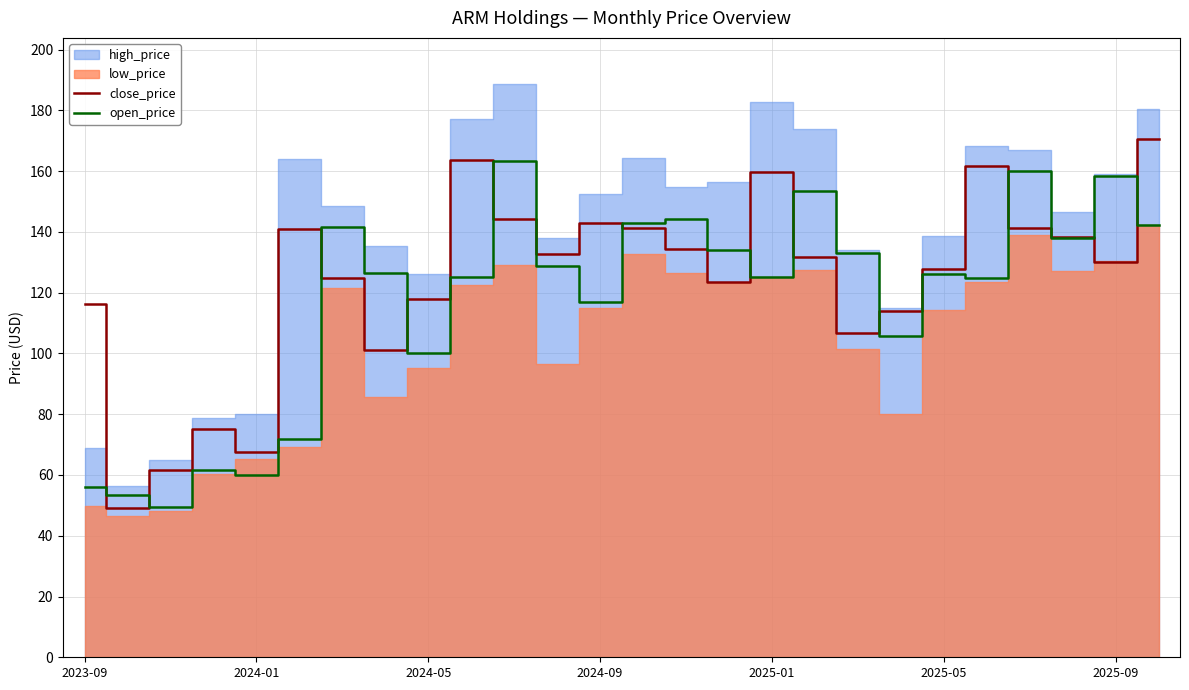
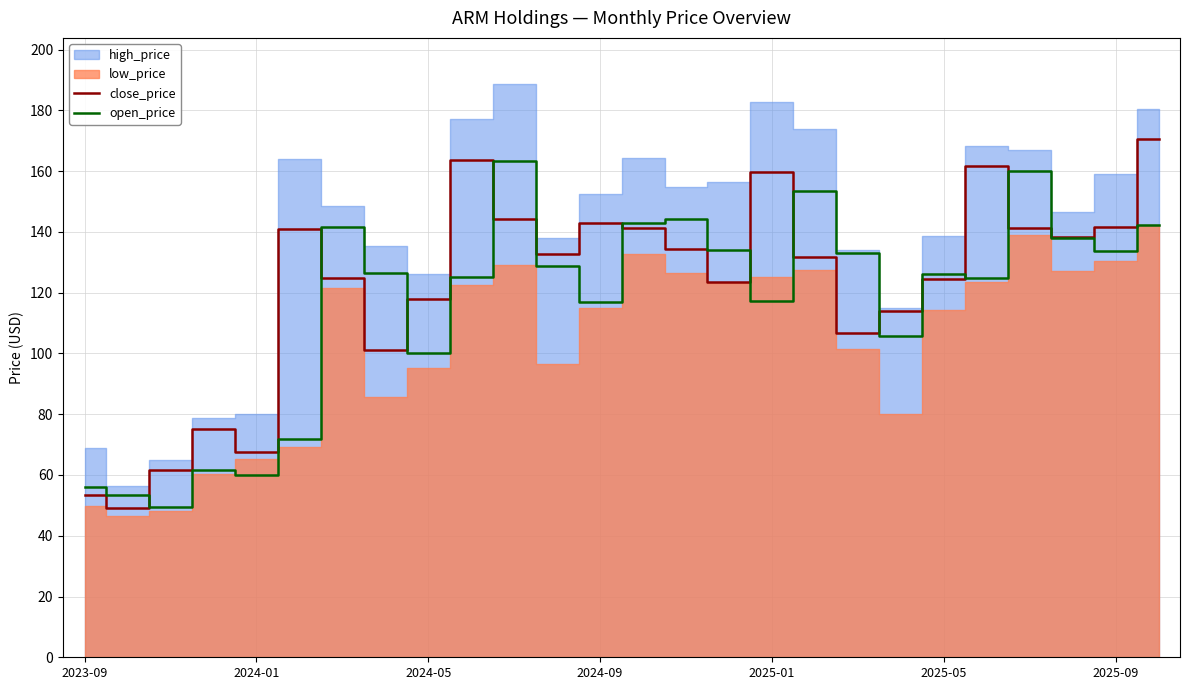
  {
    "close_price": {
-     "2023-09": 116,
+     "2023-09": 54,
      "2024-01": 68,
      "2024-05": 118,
      "2024-09": 143,
      "2025-01": 160,
-     "2025-05": 128,
-     "2025-09": 130
+     "2025-05": 125,
+     "2025-09": 141
    },
    "open_price": {
      "2023-09": 56,
      "2024-01": 60,
      "2024-05": 100,
      "2024-09": 117,
-     "2025-01": 125,
+     "2025-01": 117,
      "2025-05": 126,
-     "2025-09": 158
+     "2025-09": 134
    }
  }
